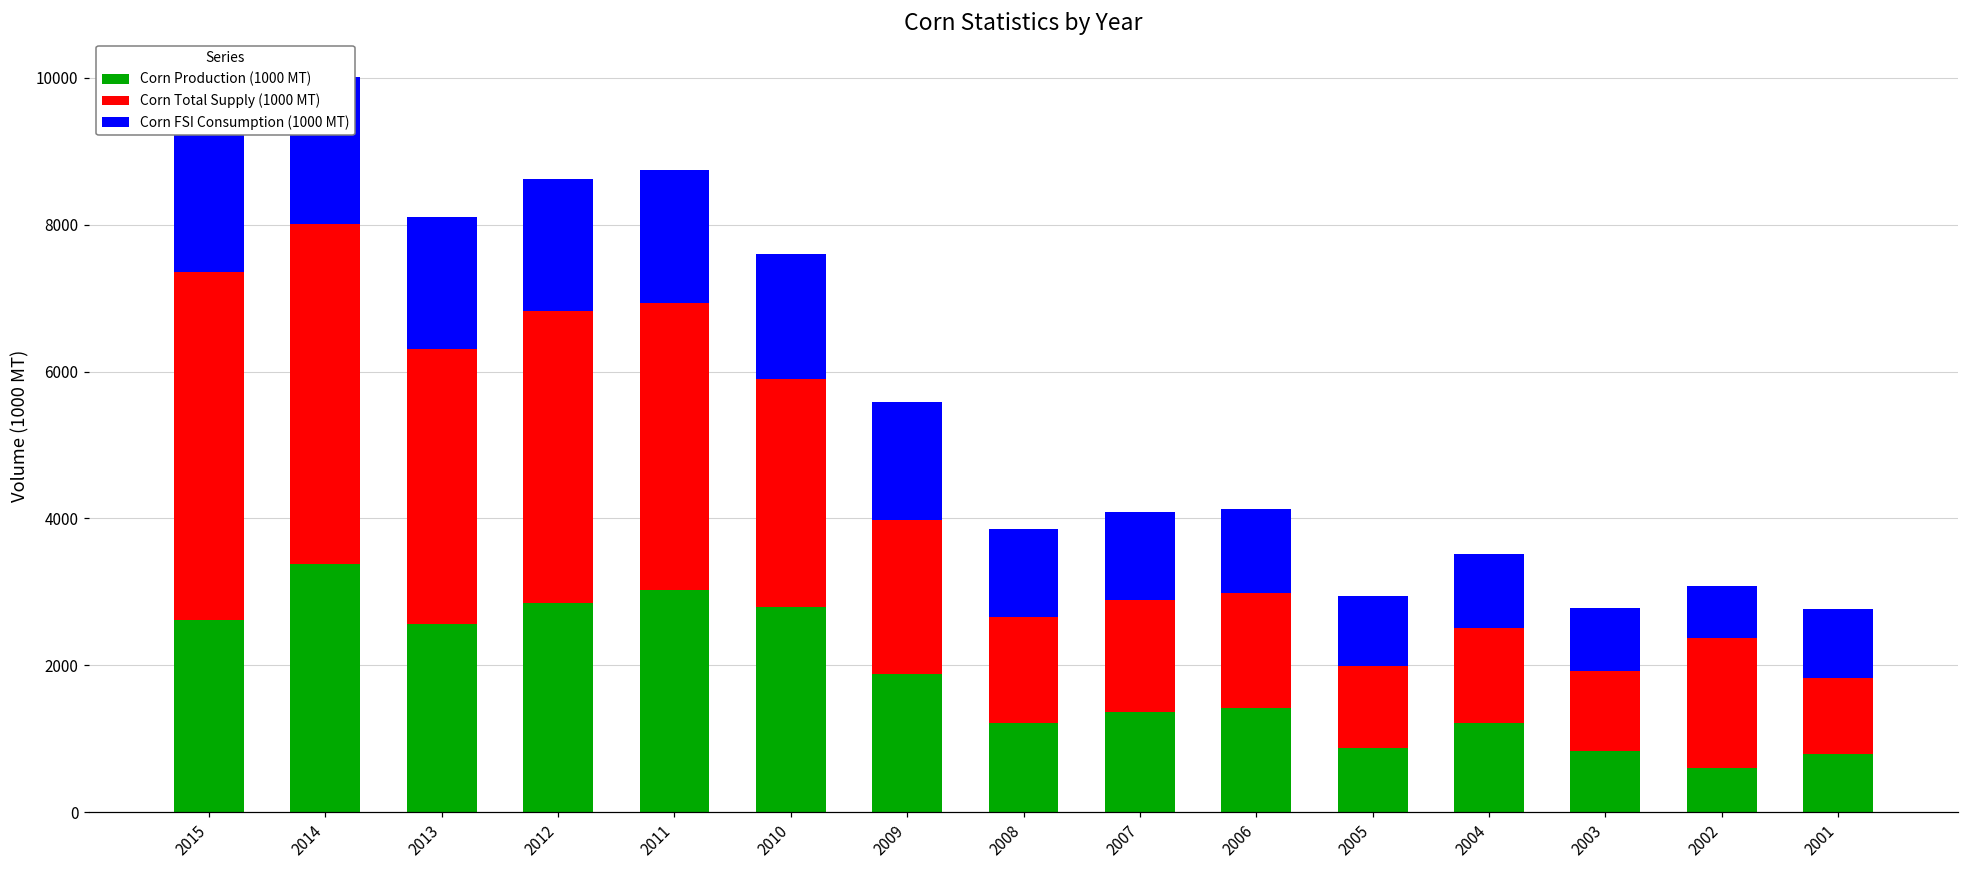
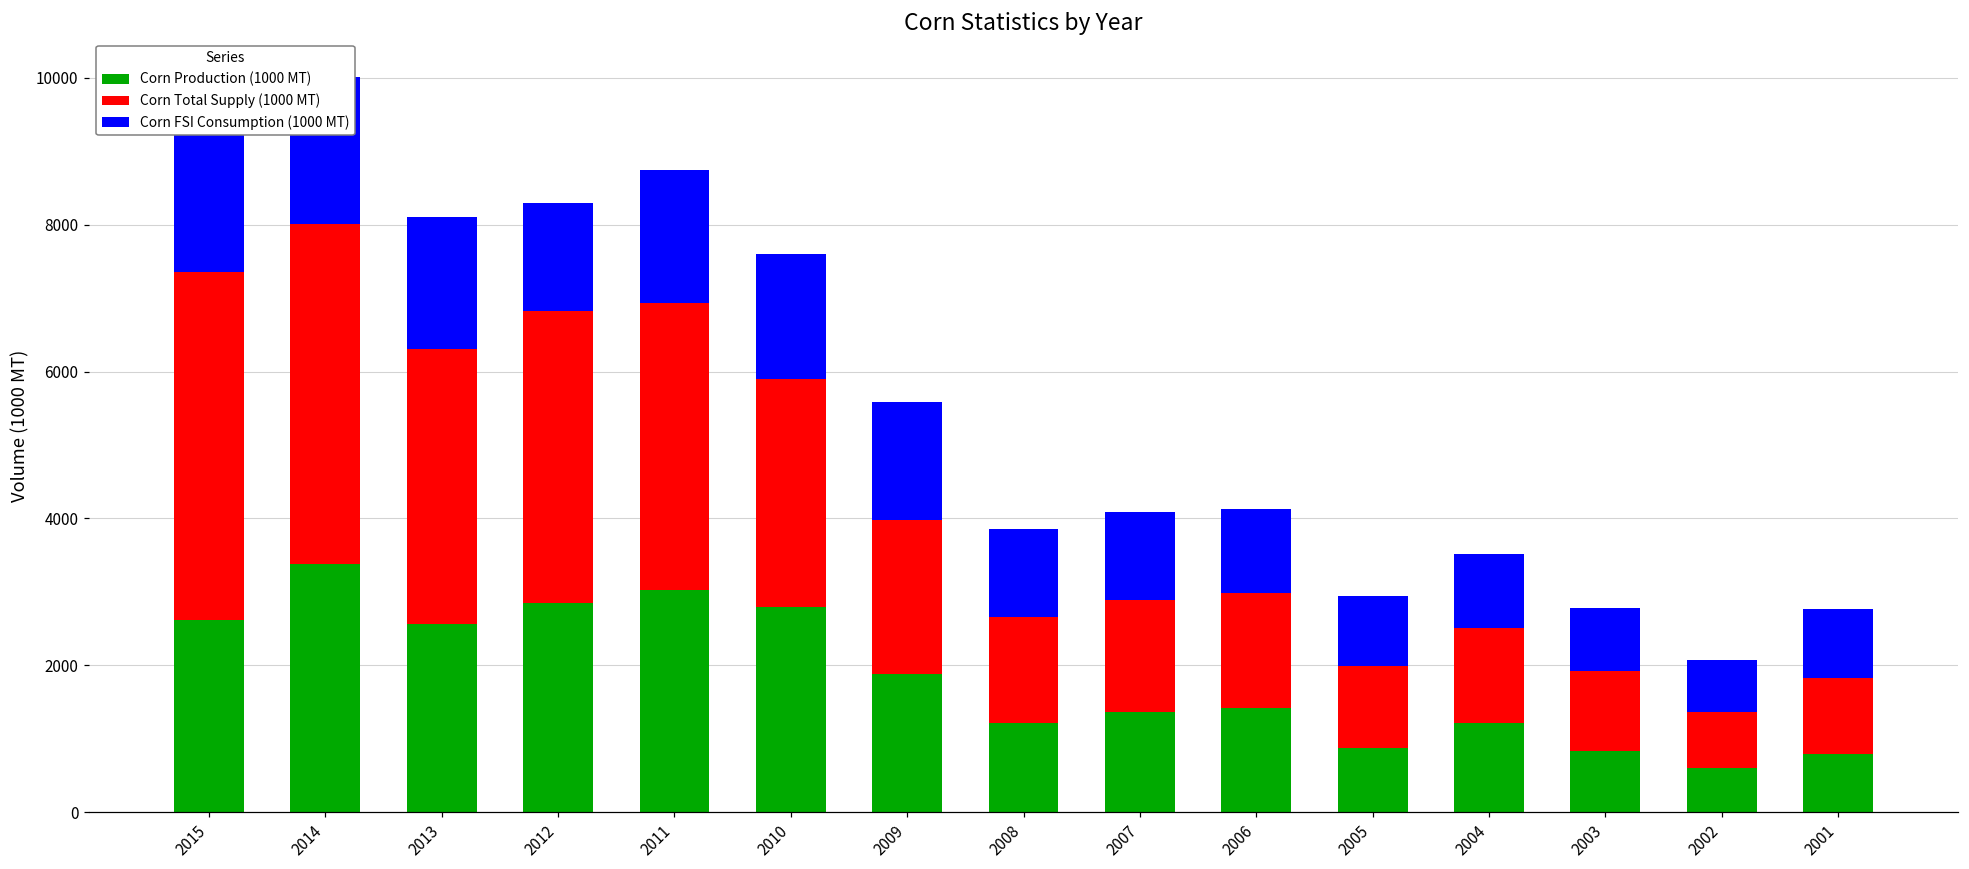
  {
    "Corn Production (1000 MT)": {
      "2015": 2600,
      "2014": 3400,
      "2013": 2600,
      "2012": 2900,
      "2011": 3000,
      "2010": 2800,
      "2009": 1900,
      "2008": 1200,
      "2007": 1400,
      "2006": 1400,
      "2005": 900,
      "2004": 1200,
      "2003": 800,
      "2002": 600,
      "2001": 800
    },
    "Corn Total Supply (1000 MT)": {
      "2015": 4700,
      "2014": 4600,
      "2013": 3700,
      "2012": 4000,
      "2011": 3900,
      "2010": 3100,
      "2009": 2100,
      "2008": 1500,
      "2007": 1500,
      "2006": 1600,
      "2005": 1100,
      "2004": 1300,
      "2003": 1100,
-     "2002": 1800,
+     "2002": 800,
      "2001": 1000
    },
    "Corn FSI Consumption (1000 MT)": {
      "2013": 1800,
-     "2012": 1800,
+     "2012": 1500,
      "2011": 1800,
      "2010": 1700,
      "2009": 1600,
      "2008": 1200,
      "2007": 1200,
      "2006": 1200,
      "2005": 1000,
      "2004": 1000,
      "2003": 900,
      "2002": 700,
      "2001": 1000
    }
  }
